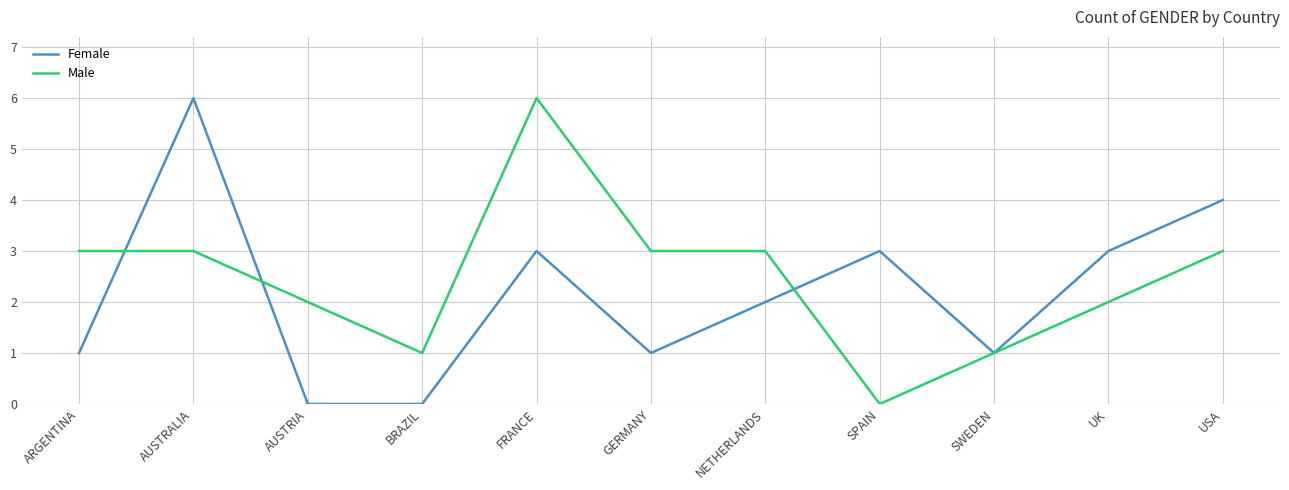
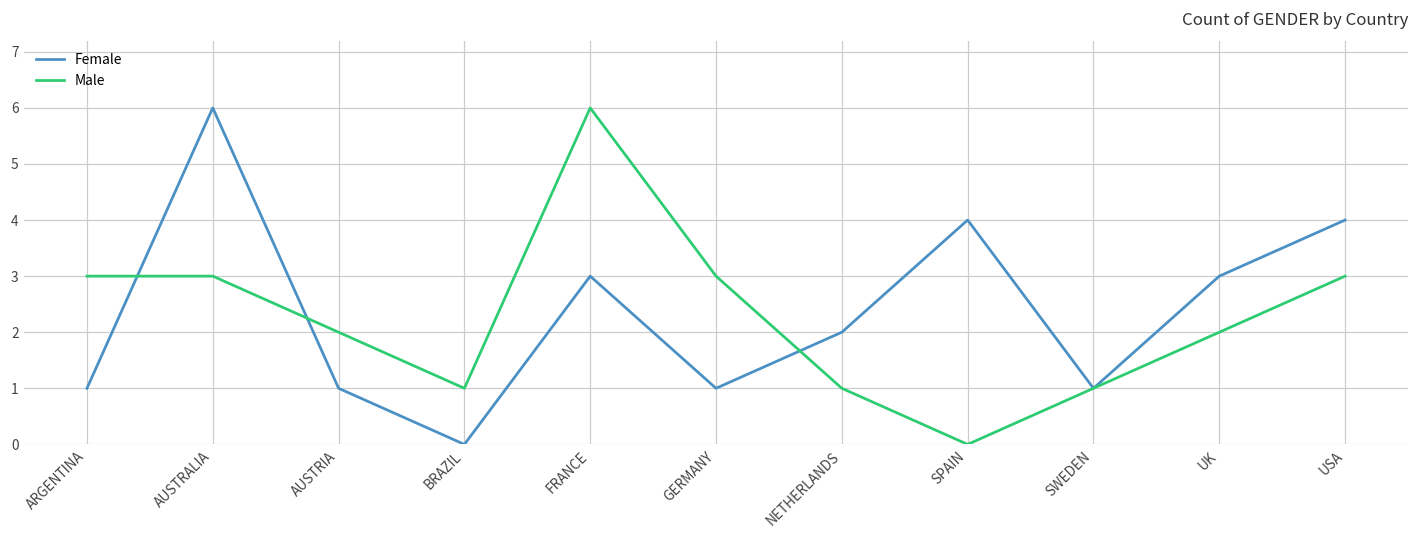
  {
    "Female": {
      "ARGENTINA": 1,
      "AUSTRALIA": 6,
-     "AUSTRIA": 0,
+     "AUSTRIA": 1,
      "BRAZIL": 0,
      "FRANCE": 3,
      "GERMANY": 1,
      "NETHERLANDS": 2,
-     "SPAIN": 3,
+     "SPAIN": 4,
      "UK": 3,
      "USA": 4
    },
    "Male": {
      "ARGENTINA": 3,
      "AUSTRALIA": 3,
      "AUSTRIA": 2,
      "BRAZIL": 1,
      "FRANCE": 6,
      "GERMANY": 3,
-     "NETHERLANDS": 3,
+     "NETHERLANDS": 1,
      "SPAIN": 0,
      "UK": 2,
      "USA": 3
    }
  }
